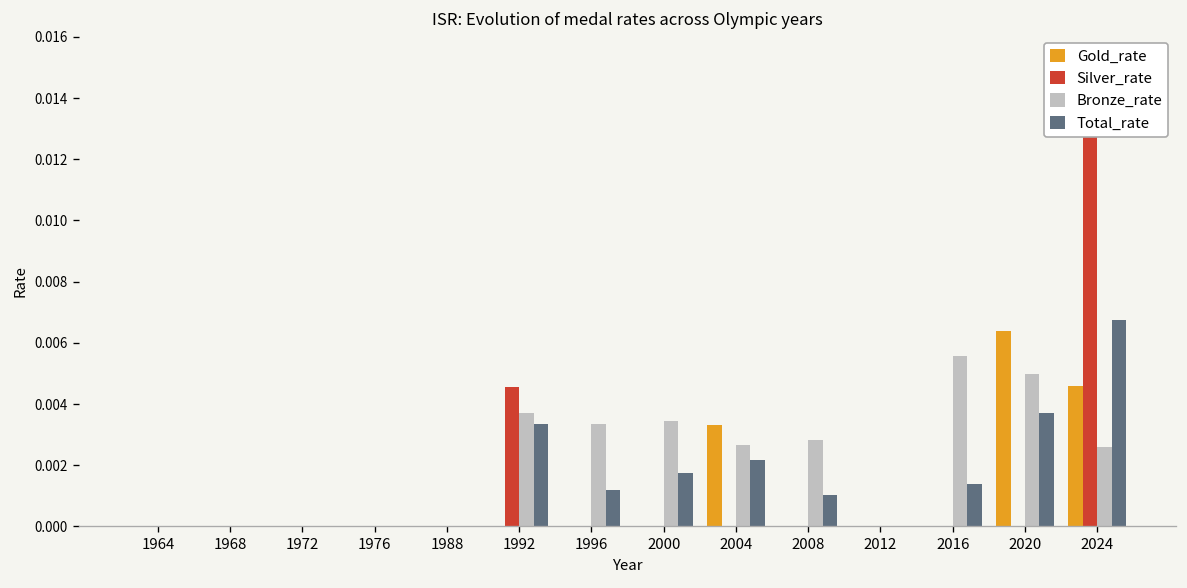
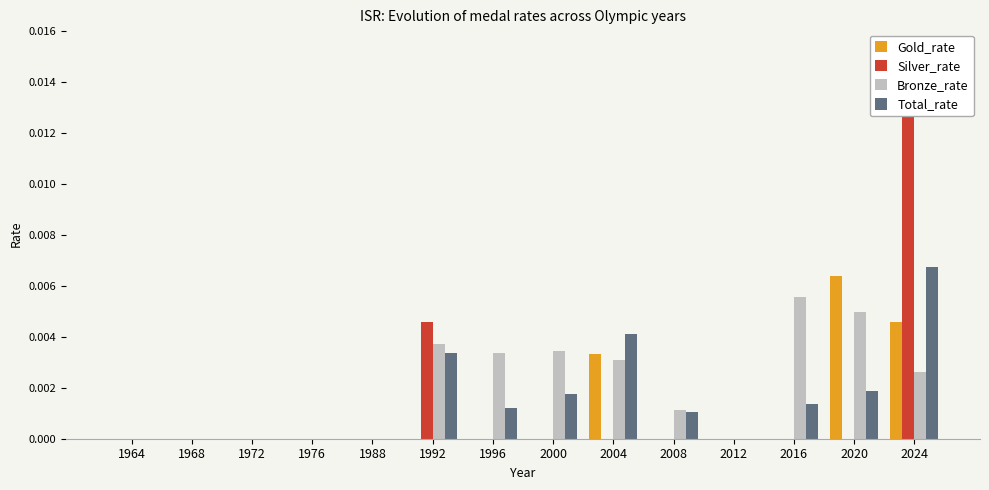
  {
    "Gold_rate": {
      "1964": 0.0000,
      "1968": 0.0000,
      "1972": 0.0000,
      "1976": 0.0000,
      "1988": 0.0000,
      "1992": 0.0000,
      "1996": 0.0000,
      "2000": 0.0000,
      "2004": 0.0033,
      "2008": 0.0000,
      "2012": 0.0000,
      "2016": 0.0000,
      "2020": 0.0064,
      "2024": 0.0046
    },
    "Silver_rate": {
      "1964": 0.0000,
      "1968": 0.0000,
      "1972": 0.0000,
      "1976": 0.0000,
      "1988": 0.0000,
      "1992": 0.0046,
      "1996": 0.0000,
      "2000": 0.0000,
      "2004": 0.0000,
      "2008": 0.0000,
      "2012": 0.0000,
      "2016": 0.0000,
      "2020": 0.0000
    },
    "Bronze_rate": {
      "1964": 0.0000,
      "1968": 0.0000,
      "1972": 0.0000,
      "1976": 0.0000,
      "1988": 0.0000,
      "1992": 0.0037,
      "1996": 0.0034,
      "2000": 0.0035,
-     "2004": 0.0027,
-     "2008": 0.0028,
+     "2004": 0.0031,
+     "2008": 0.0011,
      "2012": 0.0000,
      "2016": 0.0056,
      "2020": 0.0050,
      "2024": 0.0026
    },
    "Total_rate": {
      "1964": 0.0000,
      "1968": 0.0000,
      "1972": 0.0000,
      "1976": 0.0000,
      "1988": 0.0000,
      "1992": 0.0034,
      "1996": 0.0012,
      "2000": 0.0018,
-     "2004": 0.0022,
+     "2004": 0.0041,
      "2008": 0.0010,
      "2012": 0.0000,
      "2016": 0.0014,
-     "2020": 0.0037,
+     "2020": 0.0019,
      "2024": 0.0067
    }
  }
